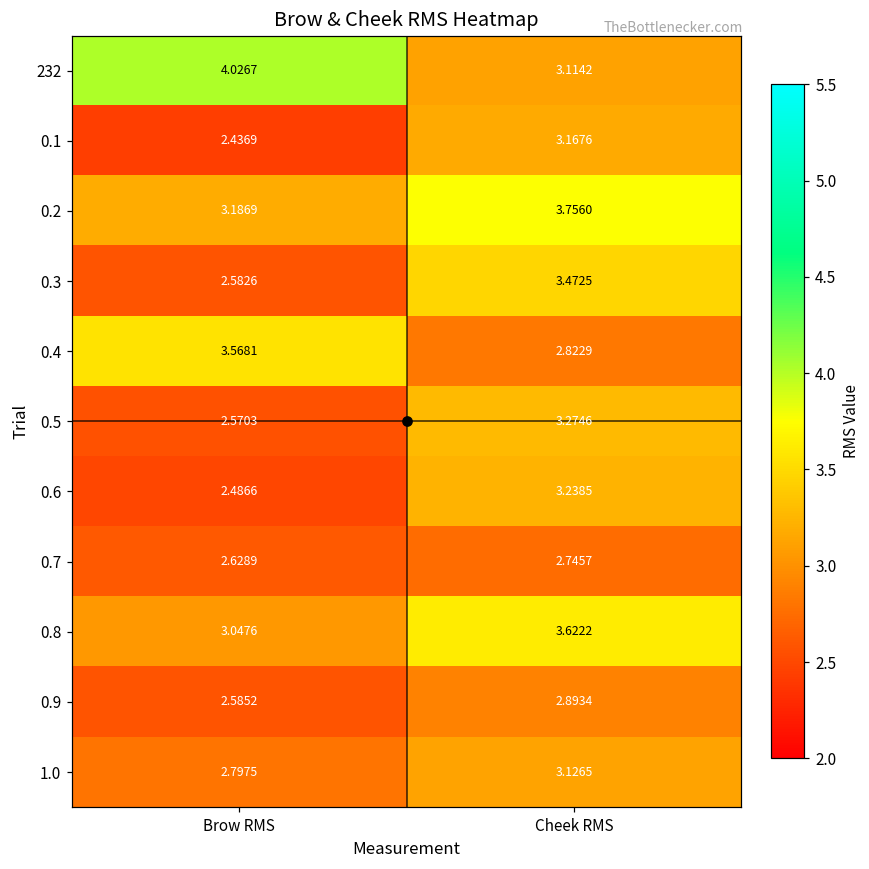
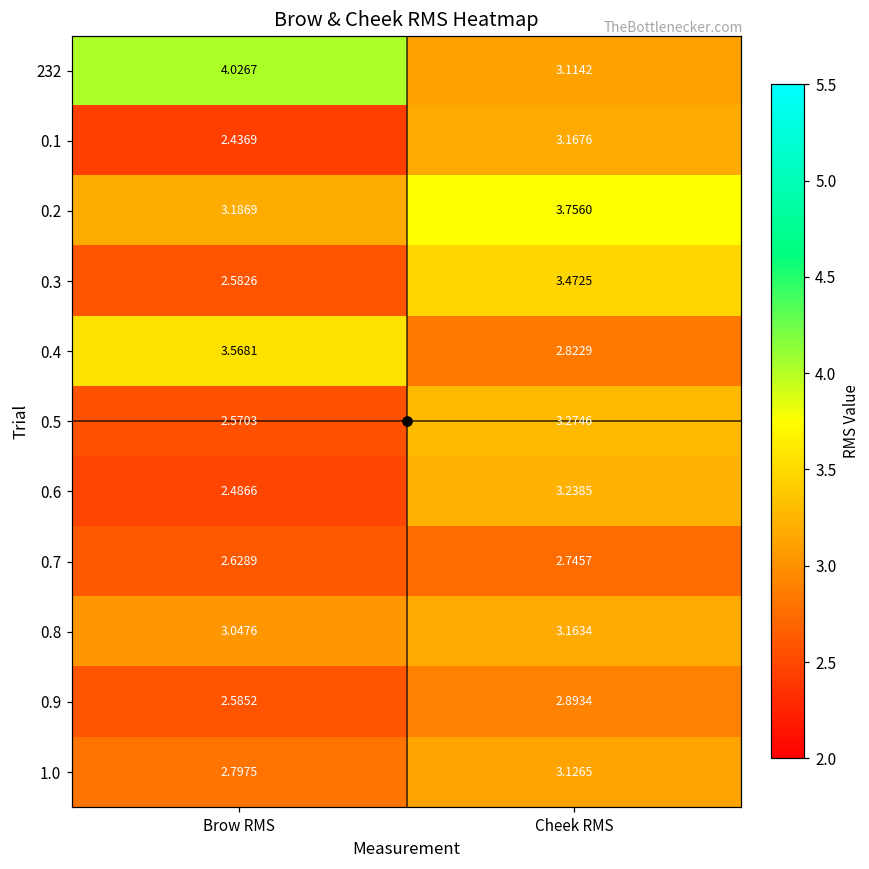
  {
    "232": {
      "Brow RMS": 4.0267,
      "Cheek RMS": 3.1142
    },
    "0.1": {
      "Brow RMS": 2.4369,
      "Cheek RMS": 3.1676
    },
    "0.2": {
      "Brow RMS": 3.1869,
      "Cheek RMS": 3.7560
    },
    "0.3": {
      "Brow RMS": 2.5826,
      "Cheek RMS": 3.4725
    },
    "0.4": {
      "Brow RMS": 3.5681,
      "Cheek RMS": 2.8229
    },
    "0.5": {
      "Brow RMS": 2.5703,
      "Cheek RMS": 3.2746
    },
    "0.6": {
      "Brow RMS": 2.4866,
      "Cheek RMS": 3.2385
    },
    "0.7": {
      "Brow RMS": 2.6289,
      "Cheek RMS": 2.7457
    },
    "0.8": {
      "Brow RMS": 3.0476,
-     "Cheek RMS": 3.6222
+     "Cheek RMS": 3.1634
    },
    "0.9": {
      "Brow RMS": 2.5852,
      "Cheek RMS": 2.8934
    },
    "1.0": {
      "Brow RMS": 2.7975,
      "Cheek RMS": 3.1265
    }
  }
